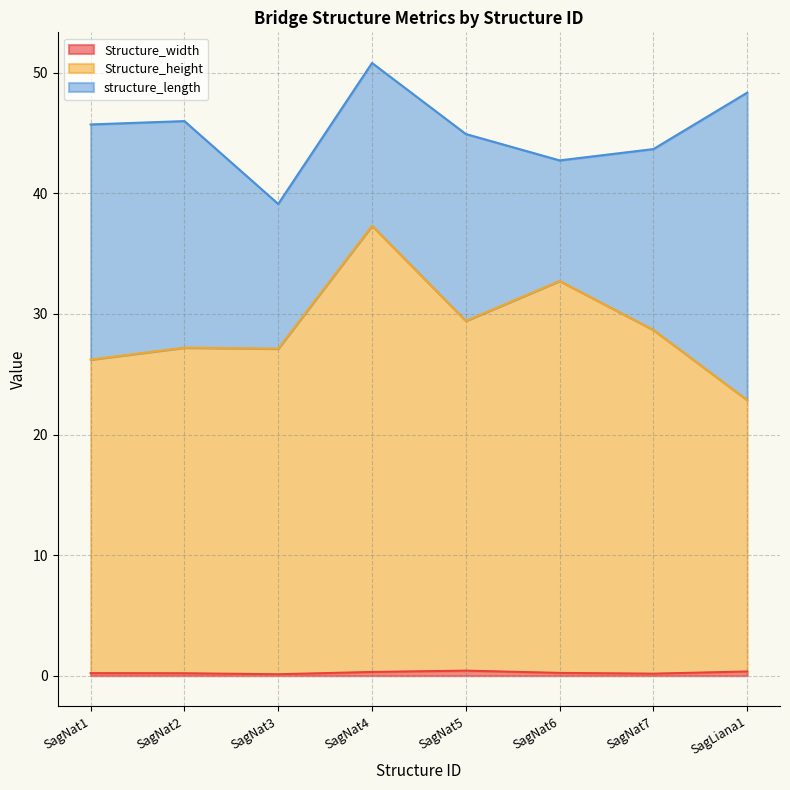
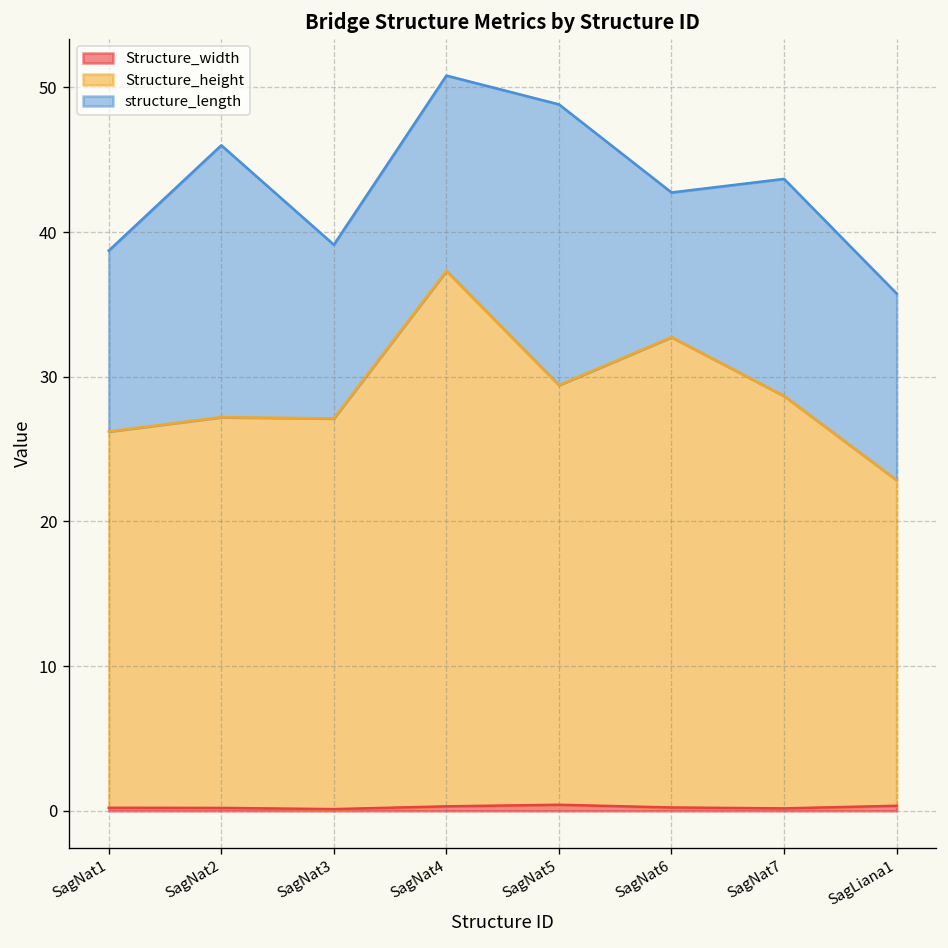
  {
    "Structure_width": {
      "SagNat1": 0.2,
      "SagNat2": 0.2,
      "SagNat3": 0.1,
      "SagNat4": 0.3,
      "SagNat5": 0.4,
      "SagNat6": 0.2,
      "SagNat7": 0.2,
      "SagLiana1": 0.4
    },
    "Structure_height": {
      "SagNat1": 26.0,
      "SagNat2": 27.0,
      "SagNat3": 27.0,
      "SagNat4": 37.0,
      "SagNat5": 29.0,
      "SagNat6": 32.5,
      "SagNat7": 28.5,
      "SagLiana1": 22.5
    },
    "structure_length": {
-     "SagNat1": 19.5,
+     "SagNat1": 12.5,
      "SagNat2": 18.8,
      "SagNat3": 12.0,
      "SagNat4": 13.5,
-     "SagNat5": 15.5,
+     "SagNat5": 19.4,
      "SagNat6": 10.0,
      "SagNat7": 15.0,
-     "SagLiana1": 25.5
+     "SagLiana1": 12.9
    }
  }
